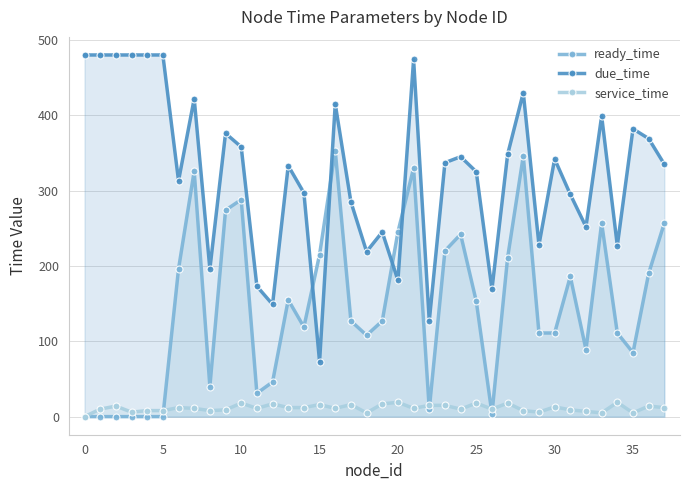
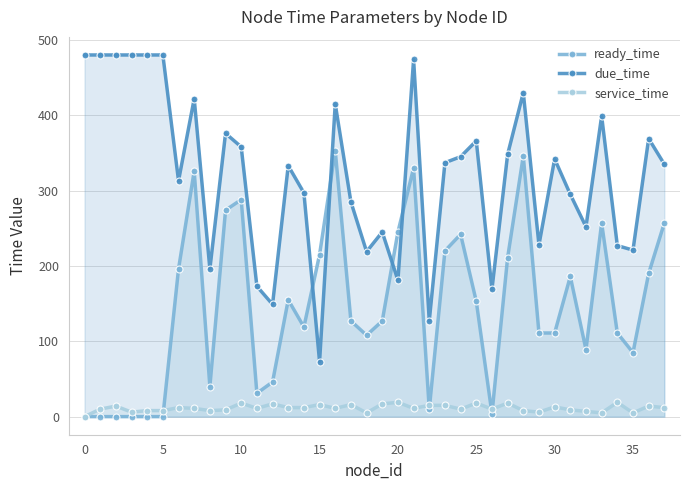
  {
    "due_time": {
      "0": 480,
      "5": 480,
      "10": 360,
      "15": 70,
      "20": 180,
-     "25": 330,
+     "25": 370,
      "30": 340,
-     "35": 380
+     "35": 220
    }
  }
